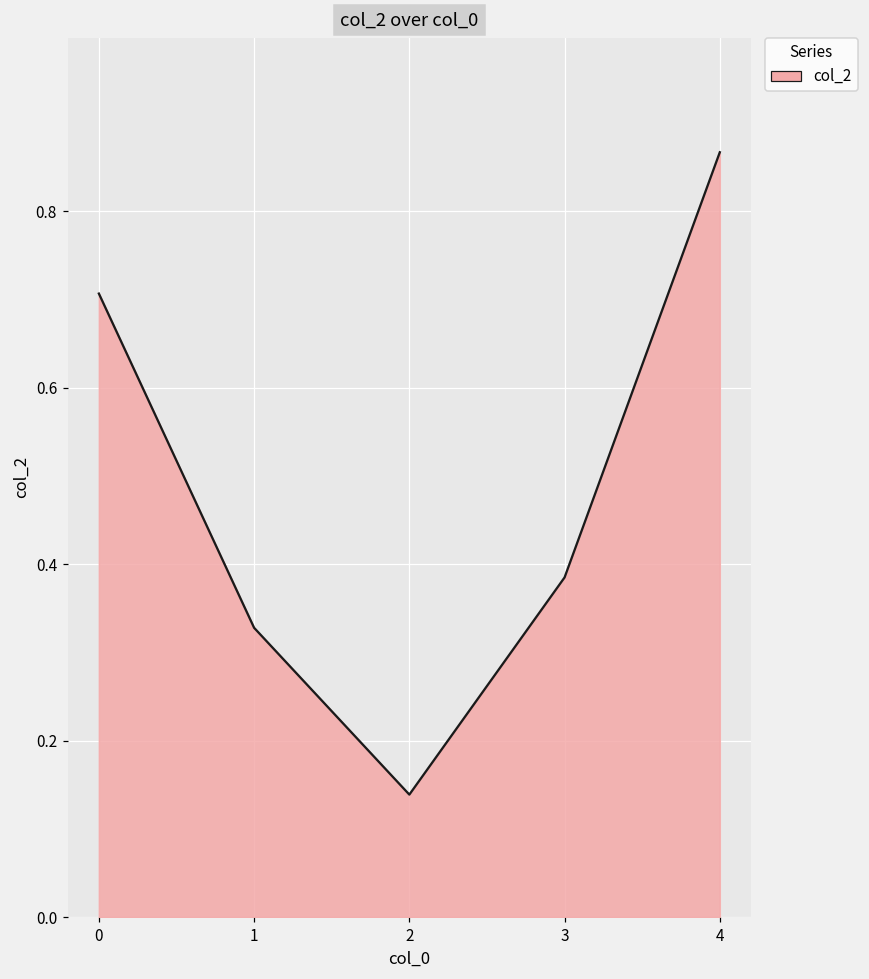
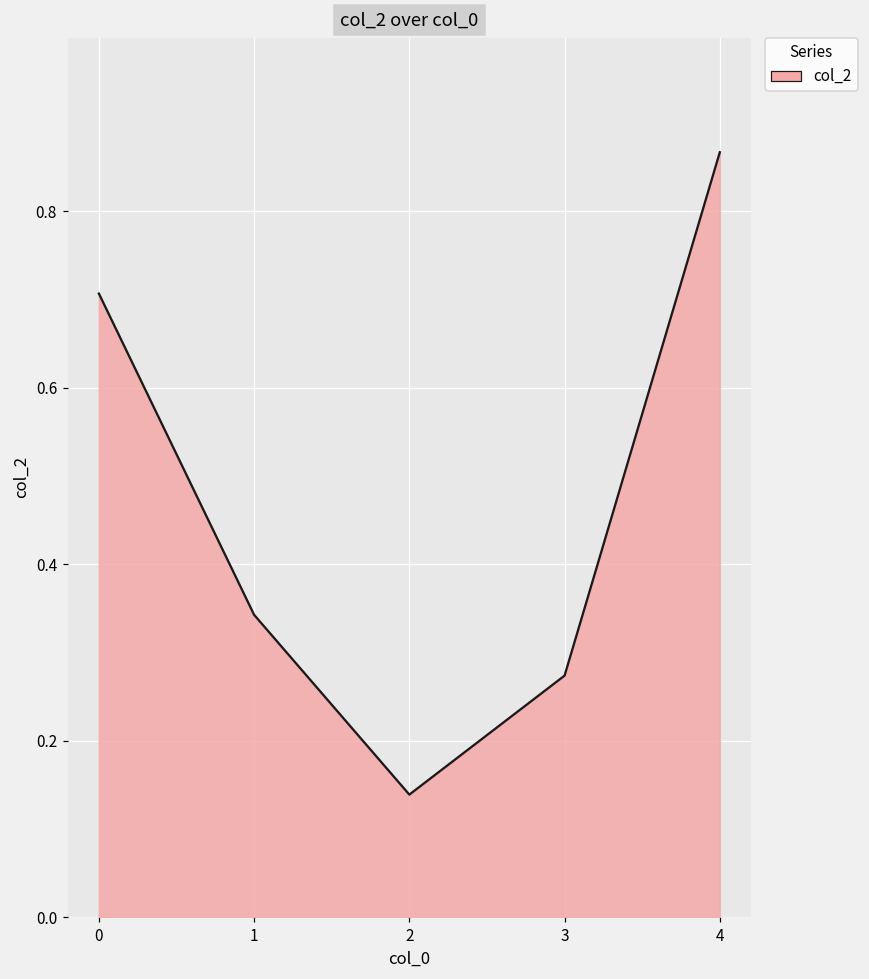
  {
    "0": 0.71,
-   "1": 0.33,
+   "1": 0.34,
    "2": 0.14,
-   "3": 0.39,
+   "3": 0.27,
    "4": 0.87
  }
